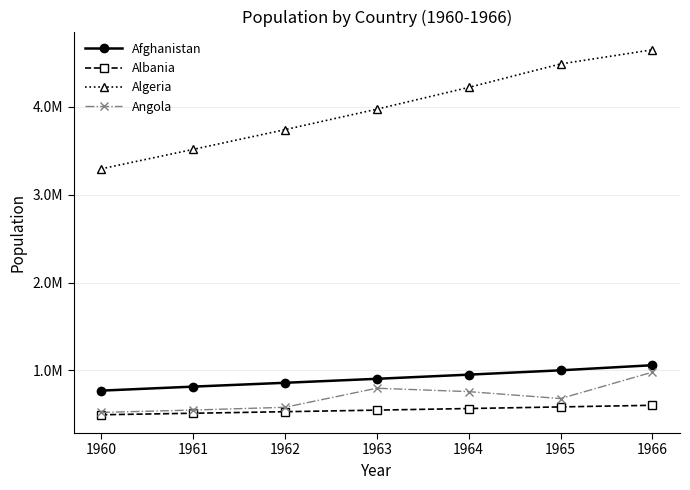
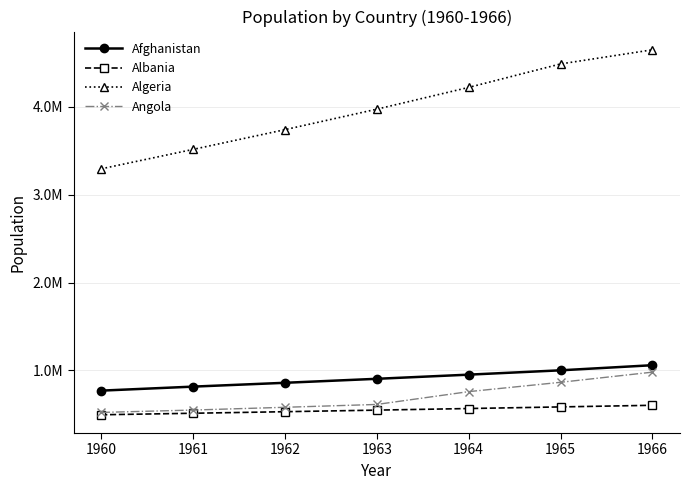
  {
    "Angola": {
      "1961": 500000,
      "1962": 600000,
-     "1963": 800000,
+     "1963": 600000,
      "1964": 800000,
-     "1965": 700000,
+     "1965": 900000,
      "1966": 1000000
    }
  }
